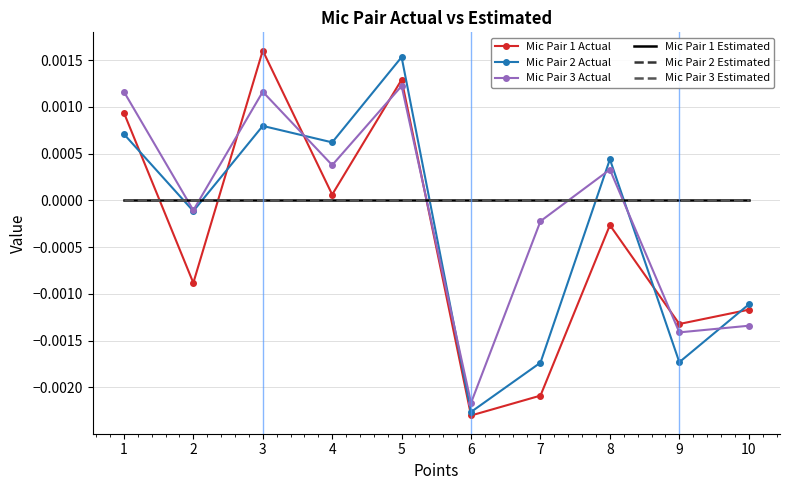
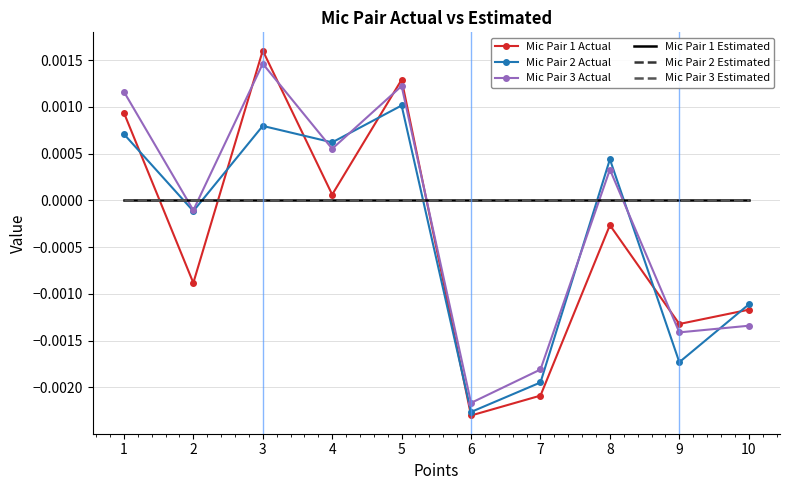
  {
    "Mic Pair 1 Actual": {
      "1": 0.0009,
      "2": -0.0009,
      "3": 0.0016,
      "4": 0.0001,
      "5": 0.0013,
      "6": -0.0023,
      "7": -0.0021,
      "8": -0.0003,
      "9": -0.0013,
      "10": -0.0012
    },
    "Mic Pair 2 Actual": {
      "1": 0.0007,
      "3": 0.0008,
      "4": 0.0006,
-     "5": 0.0015,
+     "5": 0.0010,
      "6": -0.0023,
-     "7": -0.0017,
+     "7": -0.0019,
      "8": 0.0004,
      "9": -0.0017,
      "10": -0.0011
    },
    "Mic Pair 3 Actual": {
      "1": 0.0012,
-     "3": 0.0012,
-     "4": 0.0004,
+     "3": 0.0015,
+     "4": 0.0006,
      "5": 0.0012,
      "6": -0.0022,
-     "7": -0.0002,
+     "7": -0.0018,
      "8": 0.0003,
      "9": -0.0014,
      "10": -0.0013
    },
    "Mic Pair 3 Estimated": {
      "1": 0.0000,
      "2": 0.0000,
      "3": 0.0000,
      "4": 0.0000,
      "5": 0.0000,
      "6": 0.0000,
      "7": 0.0000,
      "8": 0.0000,
      "9": 0.0000,
      "10": 0.0000
    }
  }
